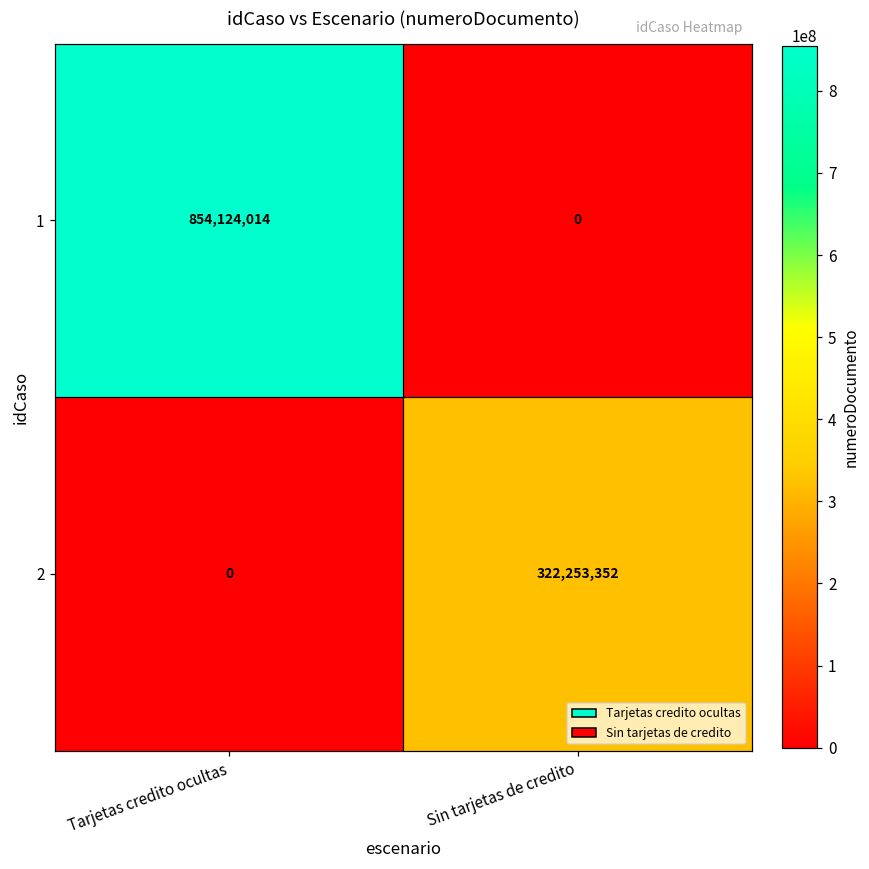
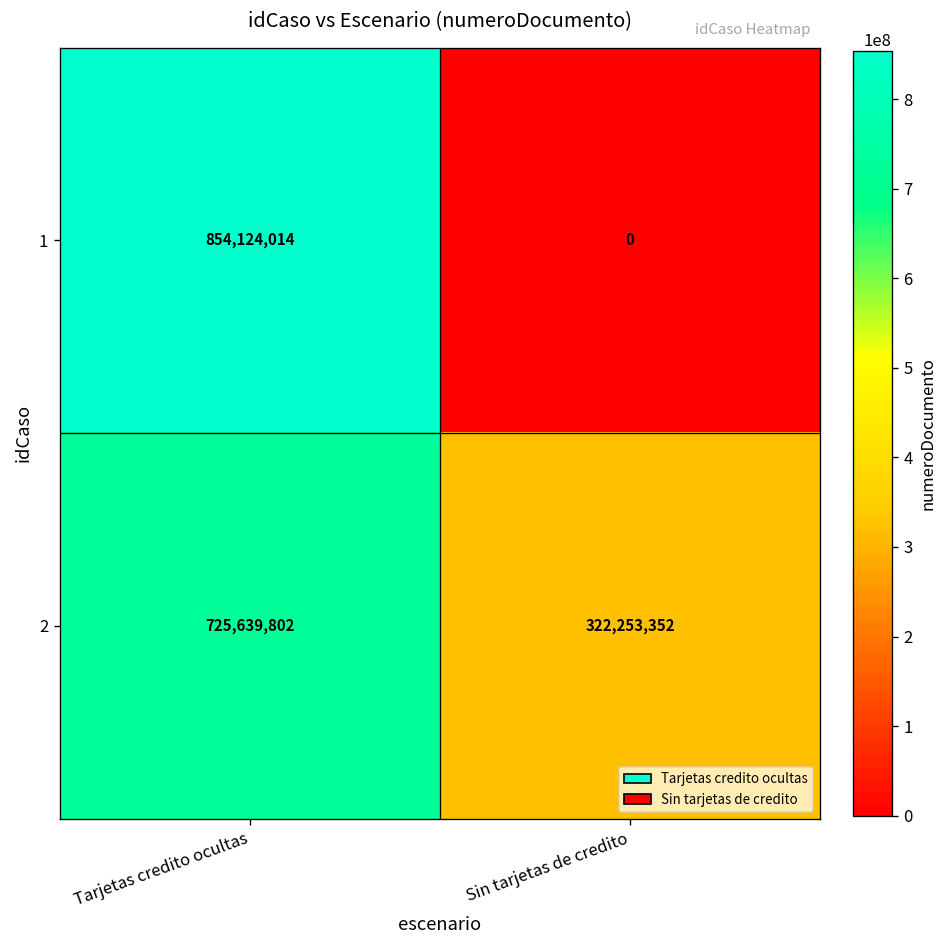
  {
    "1": {
      "Tarjetas credito ocultas": "854,124,014",
      "Sin tarjetas de credito": "0"
    },
    "2": {
-     "Tarjetas credito ocultas": "0",
+     "Tarjetas credito ocultas": "725,639,802",
      "Sin tarjetas de credito": "322,253,352"
    }
  }
